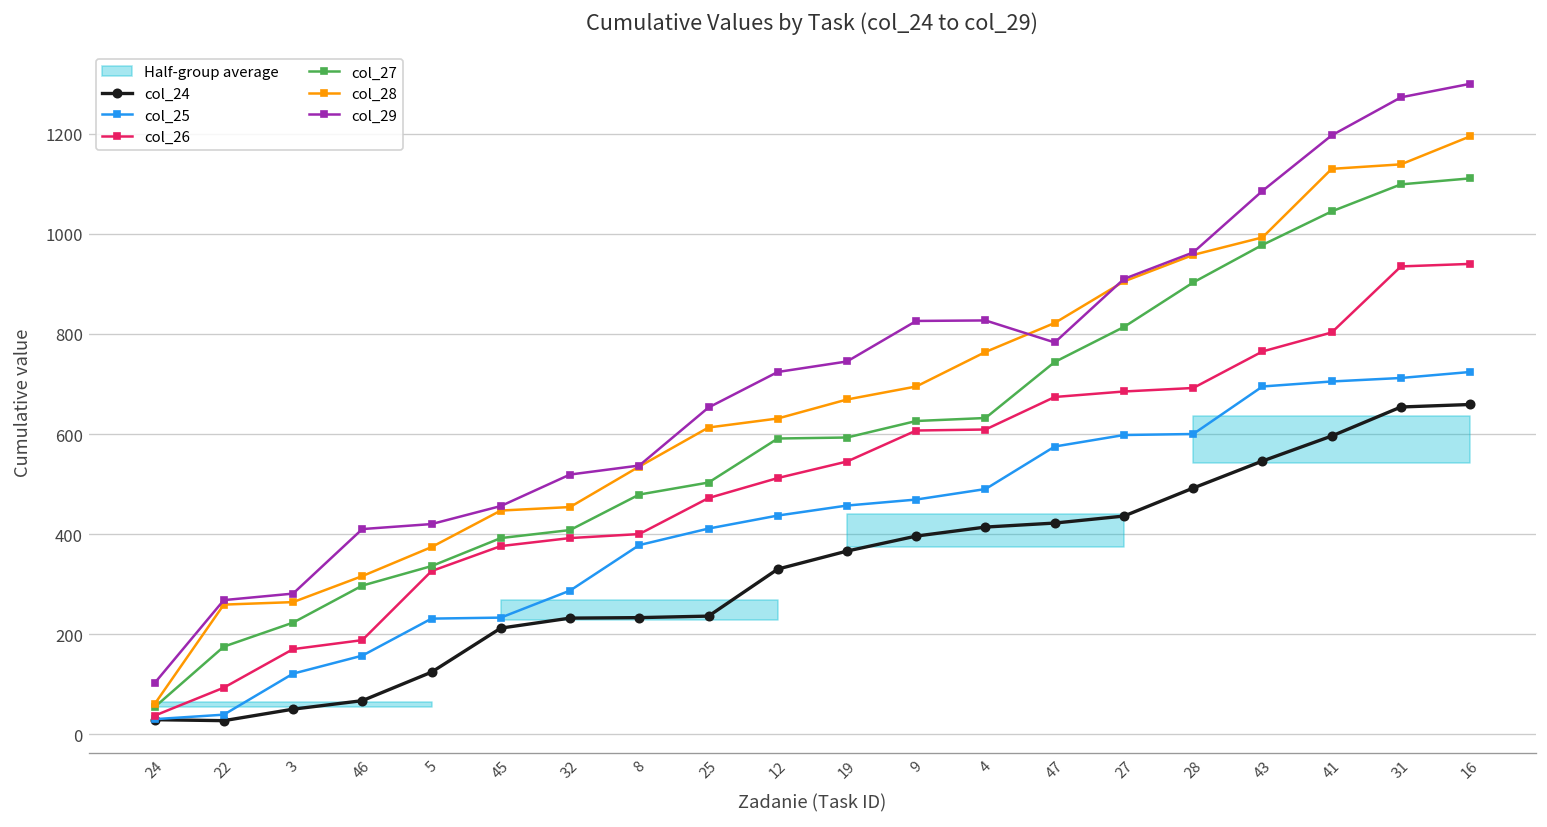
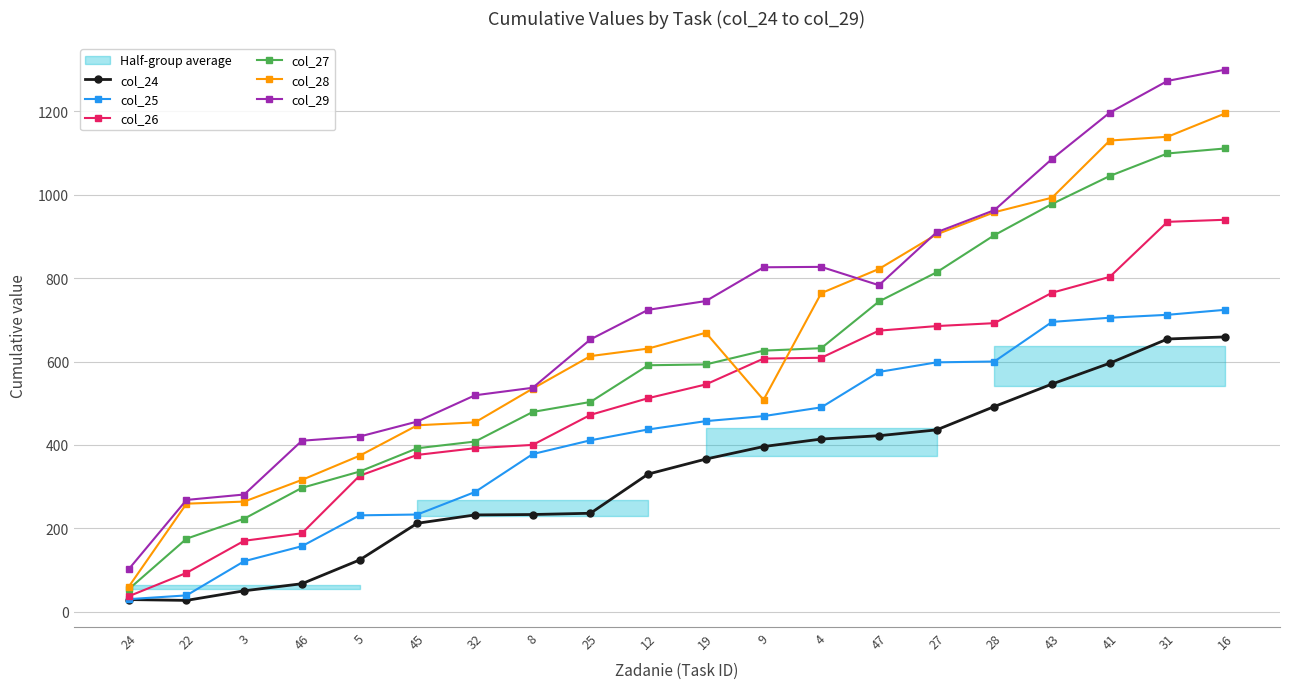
  {
    "col_24": {
      "22": 30,
      "3": 50,
      "5": 120,
      "45": 210,
      "32": 230,
      "8": 230,
      "25": 240,
      "12": 330,
      "19": 370,
      "9": 400,
      "4": 410,
      "47": 420,
      "28": 490,
      "43": 550,
      "41": 600,
      "31": 650,
      "16": 660
    },
    "col_26": {
      "24": 40,
      "22": 90,
      "3": 170,
      "46": 190,
      "5": 330,
      "45": 380,
      "32": 390,
      "8": 400,
      "25": 470,
      "12": 510,
      "19": 550,
      "9": 610,
      "4": 610,
      "47": 670,
      "27": 690,
      "28": 690,
      "43": 770,
      "41": 800,
      "31": 940,
      "16": 940
    },
    "col_27": {
      "22": 180,
      "3": 220,
      "46": 300,
      "5": 340,
      "45": 390,
      "32": 410,
      "8": 480,
      "25": 500,
      "12": 590,
      "19": 590,
      "9": 630,
      "4": 630,
      "47": 740,
      "27": 810,
      "28": 900,
      "43": 980,
      "41": 1050,
      "31": 1100,
      "16": 1110
    },
    "col_28": {
      "22": 260,
      "3": 260,
      "46": 320,
      "5": 370,
      "45": 450,
      "32": 450,
      "25": 610,
      "12": 630,
      "19": 670,
-     "9": 700,
+     "9": 510,
      "4": 760,
      "47": 820,
      "43": 990,
      "41": 1130,
      "31": 1140,
      "16": 1200
    },
    "col_29": {
      "24": 100,
      "22": 270,
      "3": 280,
      "46": 410,
      "5": 420,
      "45": 460,
      "32": 520,
      "25": 650,
      "12": 720,
      "19": 750,
      "9": 830,
      "4": 830,
      "47": 780,
      "43": 1090,
      "41": 1200,
      "31": 1270,
      "16": 1300
    }
  }
